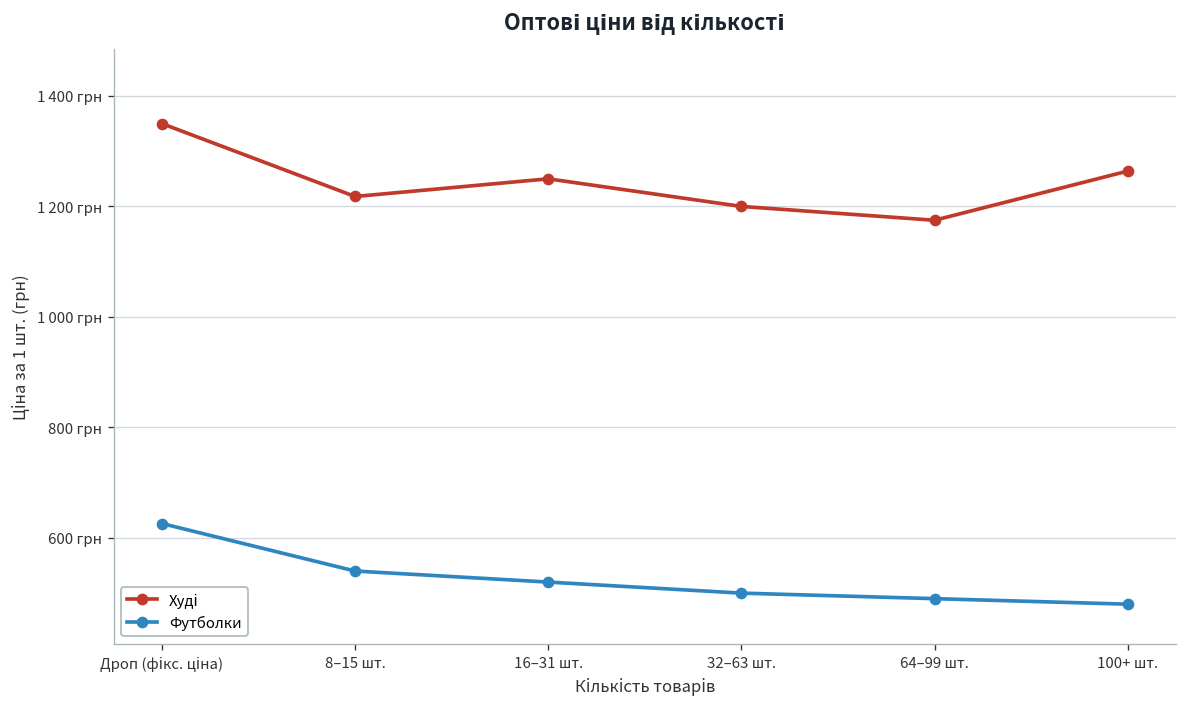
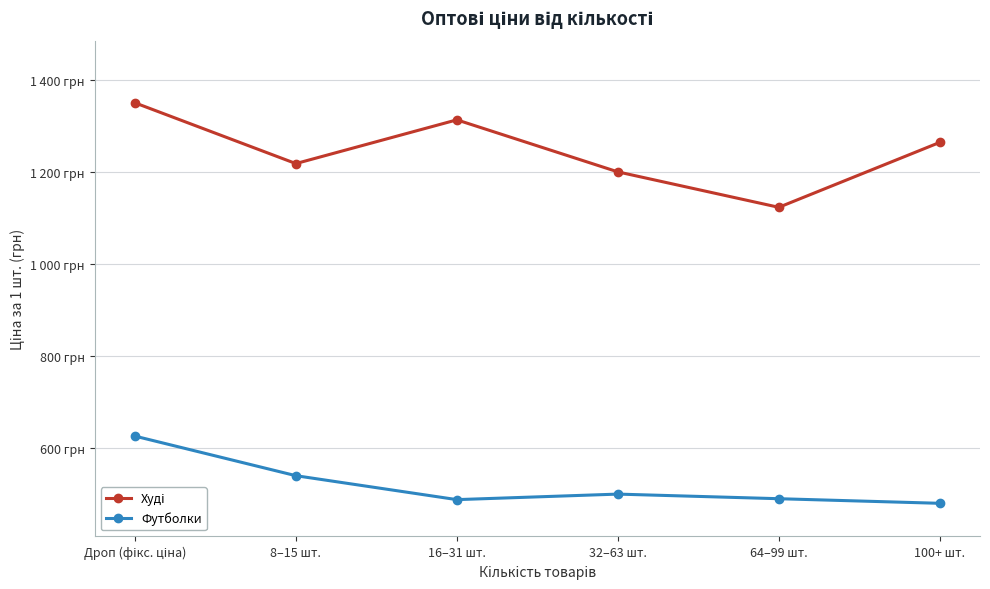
  {
    "Худі": {
      "Дроп (фікс. ціна)": "1350 грн",
      "8–15 шт.": "1220 грн",
-     "16–31 шт.": "1250 грн",
+     "16–31 шт.": "1310 грн",
      "32–63 шт.": "1200 грн",
-     "64–99 шт.": "1180 грн",
+     "64–99 шт.": "1120 грн",
      "100+ шт.": "1260 грн"
    },
    "Футболки": {
      "Дроп (фікс. ціна)": "630 грн",
      "8–15 шт.": "540 грн",
-     "16–31 шт.": "520 грн",
+     "16–31 шт.": "490 грн",
      "32–63 шт.": "500 грн",
      "64–99 шт.": "490 грн",
      "100+ шт.": "480 грн"
    }
  }
